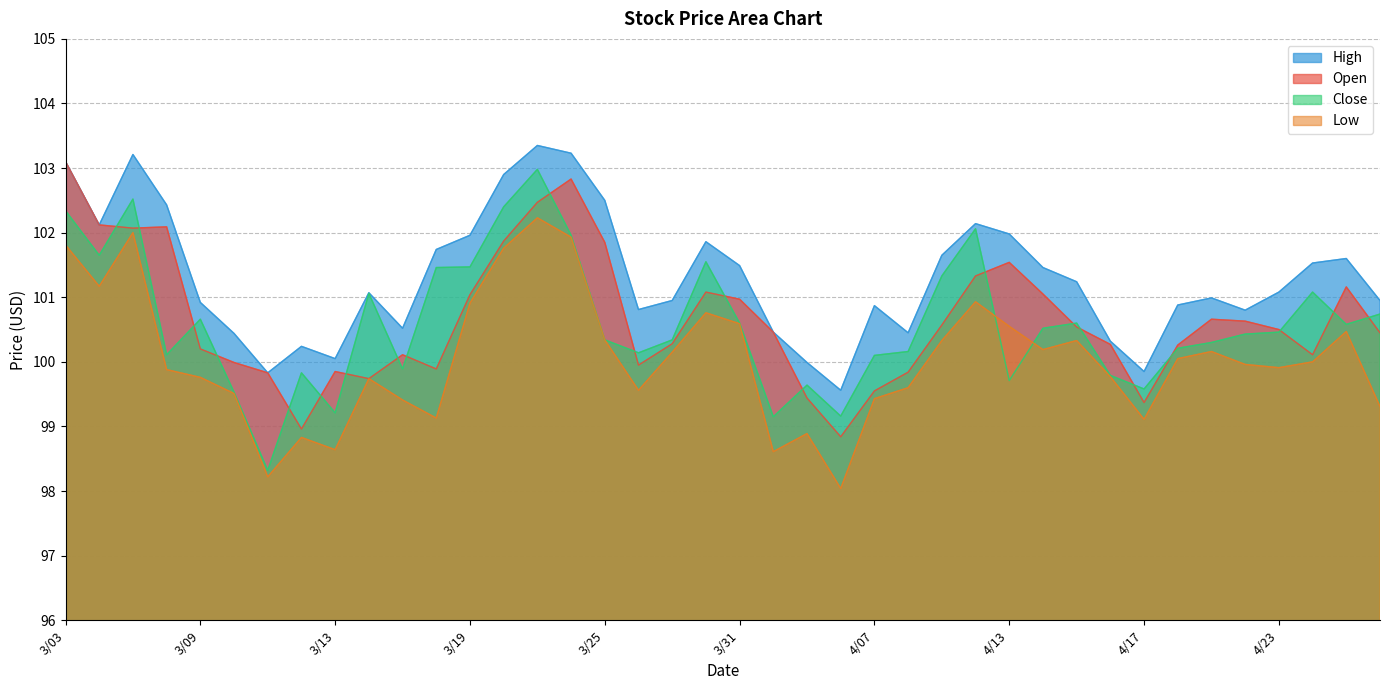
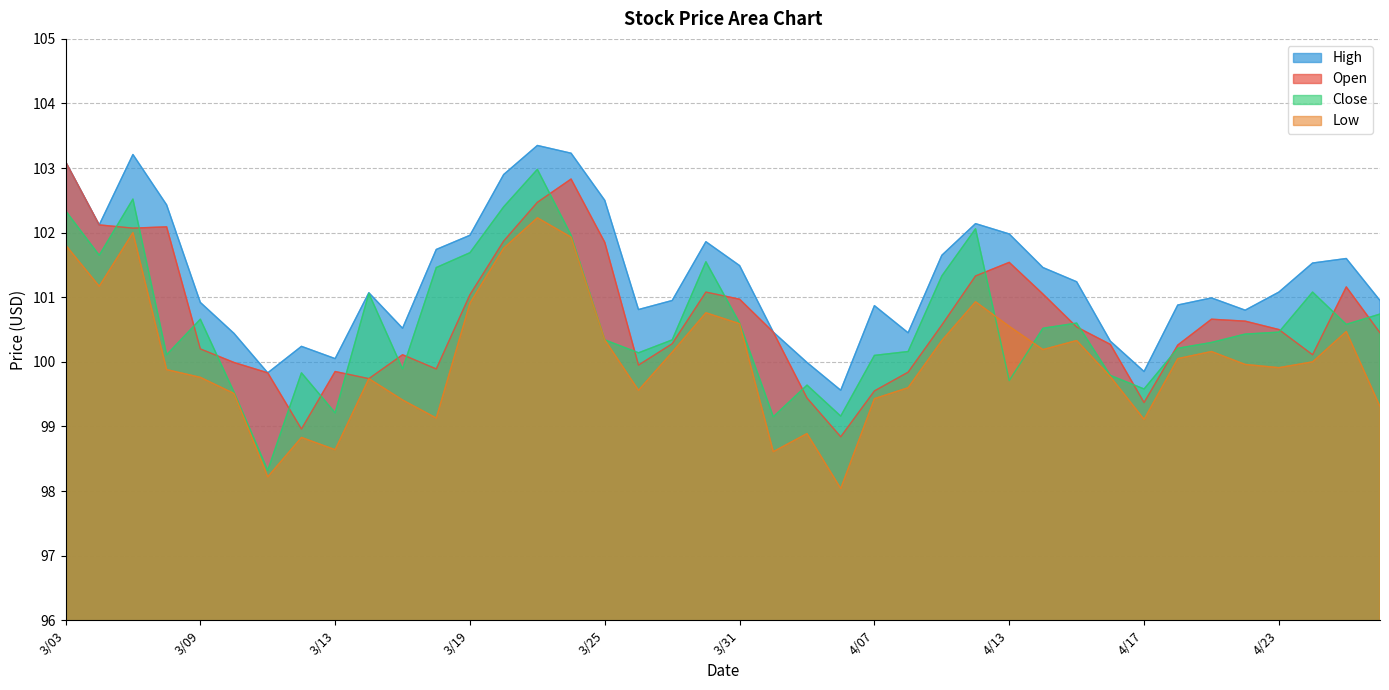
  {
    "High": {
      "3/09": 100.9,
      "3/13": 100.1,
      "3/19": 102.0,
      "3/25": 102.5,
      "3/31": 101.5,
      "4/07": 100.9,
      "4/13": 102.0,
      "4/17": 99.9,
      "4/23": 101.1
    },
    "Close": {
      "3/03": 102.3,
      "3/09": 100.7,
      "3/13": 99.2,
-     "3/19": 101.5,
+     "3/19": 101.7,
      "4/07": 100.1,
      "4/13": 99.7,
      "4/17": 99.6
    }
  }
